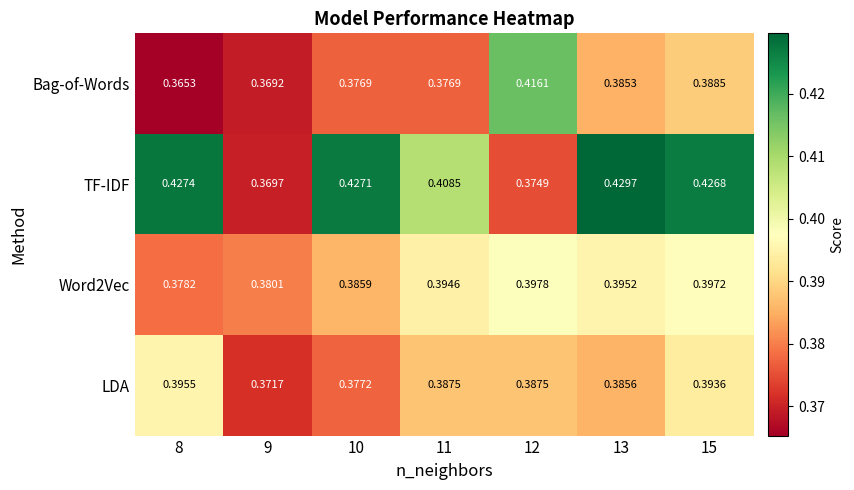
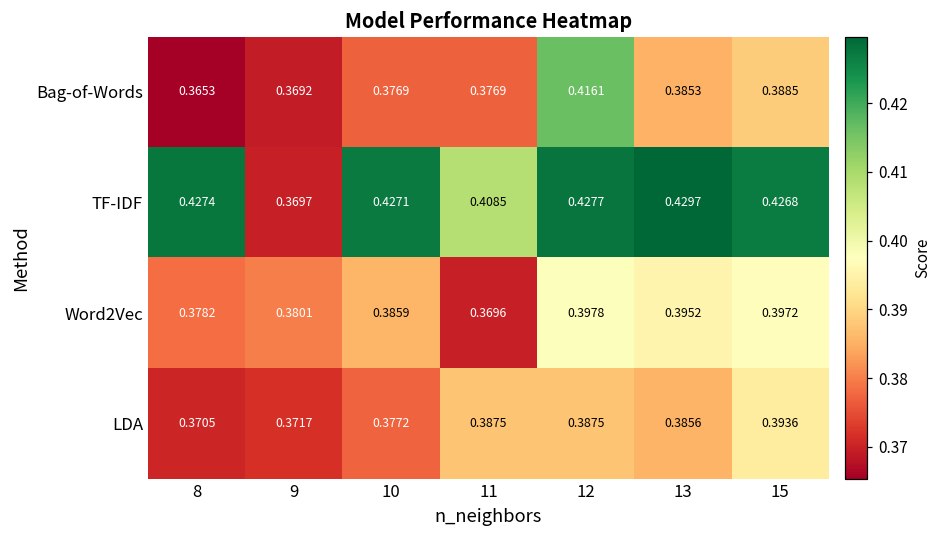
  {
    "Bag-of-Words": {
      "8": 0.3653,
      "9": 0.3692,
      "10": 0.3769,
      "11": 0.3769,
      "12": 0.4161,
      "13": 0.3853,
      "15": 0.3885
    },
    "TF-IDF": {
      "8": 0.4274,
      "9": 0.3697,
      "10": 0.4271,
      "11": 0.4085,
-     "12": 0.3749,
+     "12": 0.4277,
      "13": 0.4297,
      "15": 0.4268
    },
    "Word2Vec": {
      "8": 0.3782,
      "9": 0.3801,
      "10": 0.3859,
-     "11": 0.3946,
+     "11": 0.3696,
      "12": 0.3978,
      "13": 0.3952,
      "15": 0.3972
    },
    "LDA": {
-     "8": 0.3955,
+     "8": 0.3705,
      "9": 0.3717,
      "10": 0.3772,
      "11": 0.3875,
      "12": 0.3875,
      "13": 0.3856,
      "15": 0.3936
    }
  }
